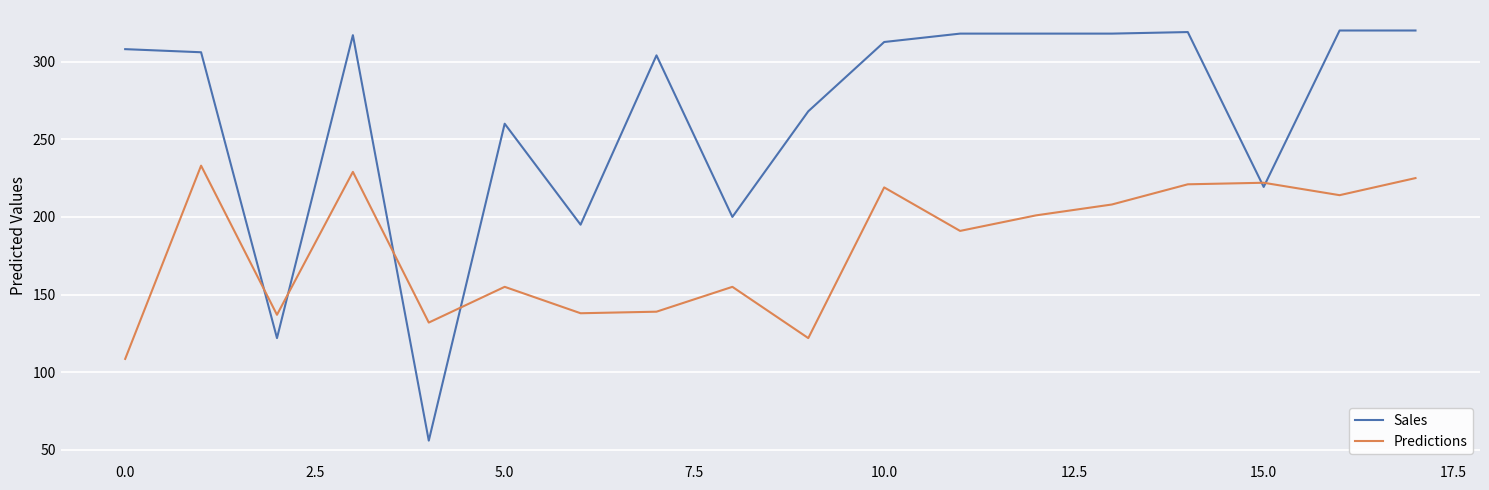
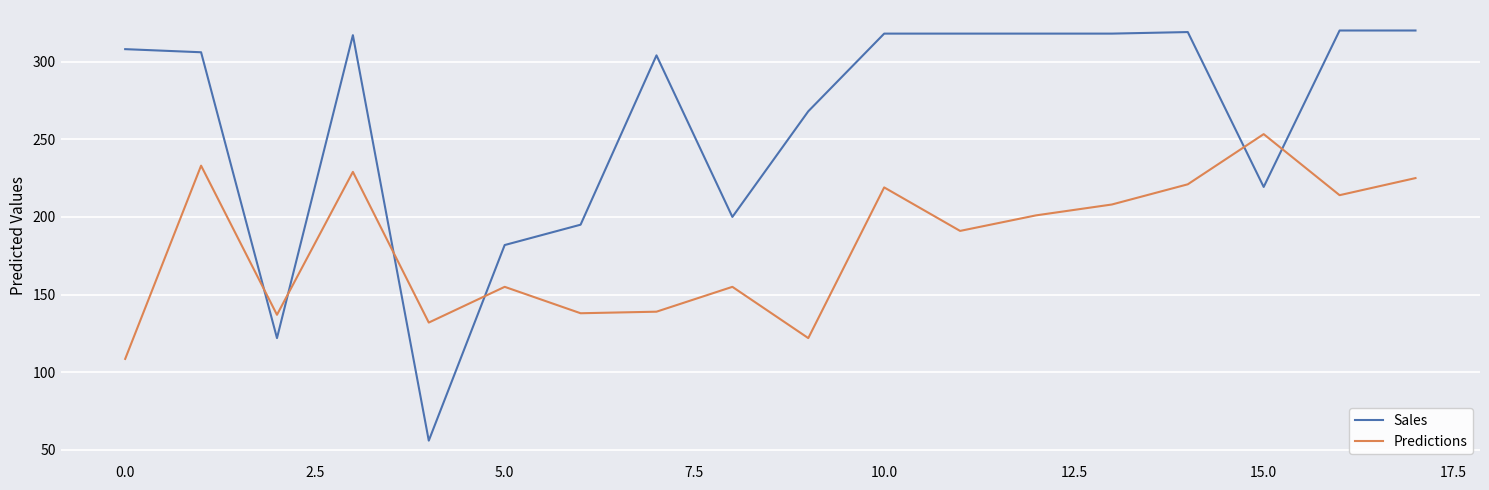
  {
    "Sales": {
      "0.0": 308,
-     "5.0": 260,
-     "10.0": 313,
+     "5.0": 182,
+     "10.0": 318,
      "15.0": 219
    },
    "Predictions": {
      "0.0": 109,
      "5.0": 155,
      "10.0": 219,
-     "15.0": 222
+     "15.0": 253
    }
  }
